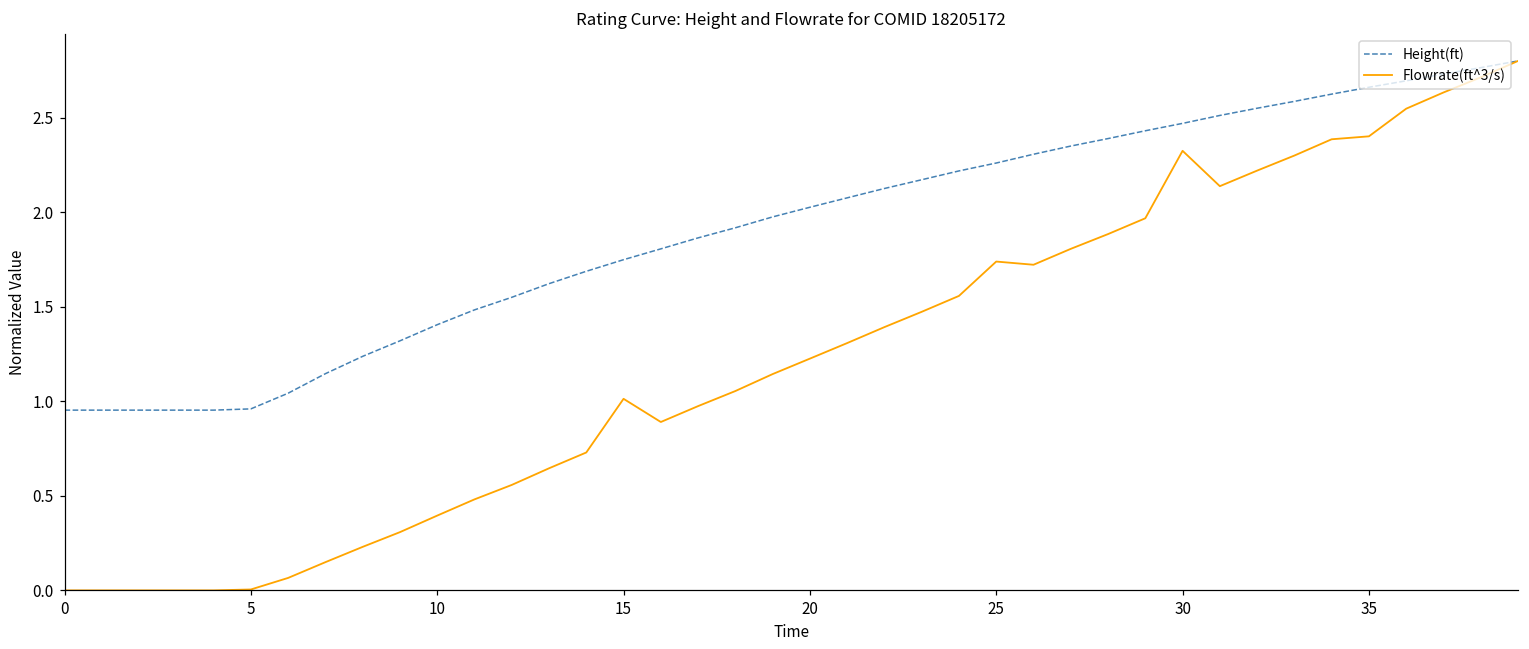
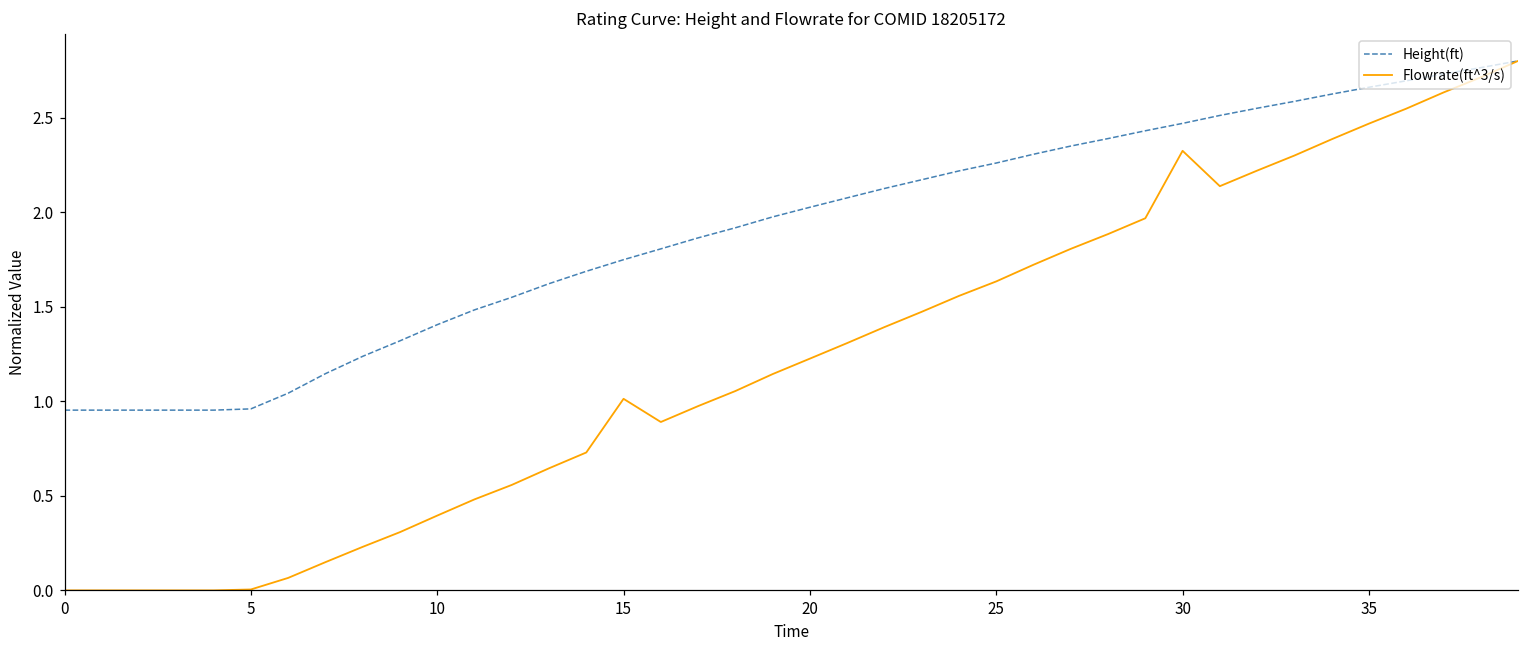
  {
    "Height(ft)": {
      "0": 0.95,
      "5": 0.96,
      "10": 1.41,
      "15": 1.75,
      "20": 2.03,
      "25": 2.26,
      "30": 2.47
    },
    "Flowrate(ft^3/s)": {
      "0": 0.00,
      "5": 0.00,
      "10": 0.40,
      "15": 1.01,
      "20": 1.23,
-     "25": 1.74,
+     "25": 1.63,
      "30": 2.32,
-     "35": 2.40
+     "35": 2.47
    }
  }
